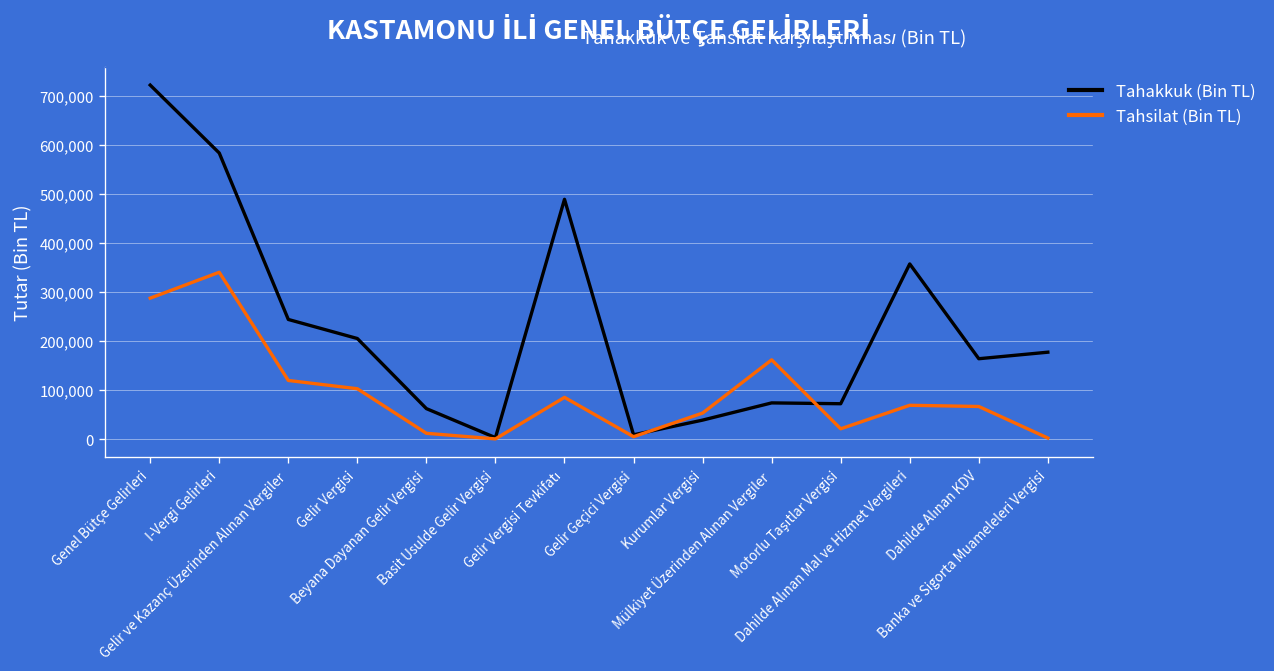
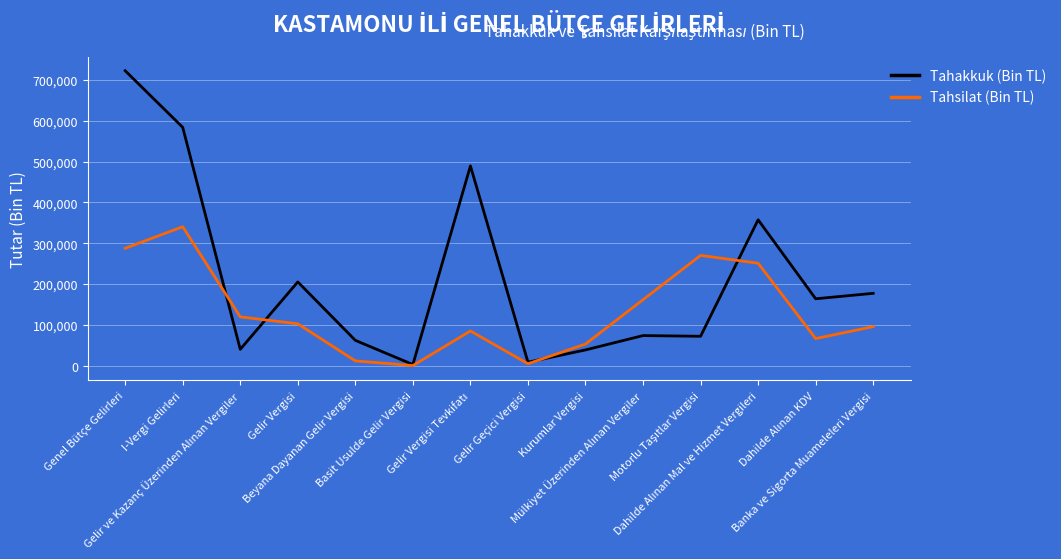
  {
    "Tahakkuk (Bin TL)": {
      "Genel Bütçe Gelirleri": "720,000",
      "I-Vergi Gelirleri": "580,000",
-     "Gelir ve Kazanç Üzerinden Alınan Vergiler": "240,000",
+     "Gelir ve Kazanç Üzerinden Alınan Vergiler": "40,000",
      "Gelir Vergisi": "210,000",
      "Beyana Dayanan Gelir Vergisi": "60,000",
      "Gelir Vergisi Tevkifatı": "490,000",
      "Kurumlar Vergisi": "40,000",
      "Mülkiyet Üzerinden Alınan Vergiler": "70,000",
      "Motorlu Taşıtlar Vergisi": "70,000",
      "Dahilde Alınan Mal ve Hizmet Vergileri": "360,000",
      "Dahilde Alınan KDV": "160,000",
      "Banka ve Sigorta Muameleleri Vergisi": "180,000"
    },
    "Tahsilat (Bin TL)": {
      "Genel Bütçe Gelirleri": "290,000",
      "I-Vergi Gelirleri": "340,000",
      "Gelir ve Kazanç Üzerinden Alınan Vergiler": "120,000",
      "Gelir Vergisi": "100,000",
      "Beyana Dayanan Gelir Vergisi": "10,000",
      "Gelir Vergisi Tevkifatı": "90,000",
      "Kurumlar Vergisi": "50,000",
      "Mülkiyet Üzerinden Alınan Vergiler": "160,000",
-     "Motorlu Taşıtlar Vergisi": "20,000",
-     "Dahilde Alınan Mal ve Hizmet Vergileri": "70,000",
+     "Motorlu Taşıtlar Vergisi": "270,000",
+     "Dahilde Alınan Mal ve Hizmet Vergileri": "250,000",
      "Dahilde Alınan KDV": "70,000",
-     "Banka ve Sigorta Muameleleri Vergisi": "0"
+     "Banka ve Sigorta Muameleleri Vergisi": "100,000"
    }
  }
